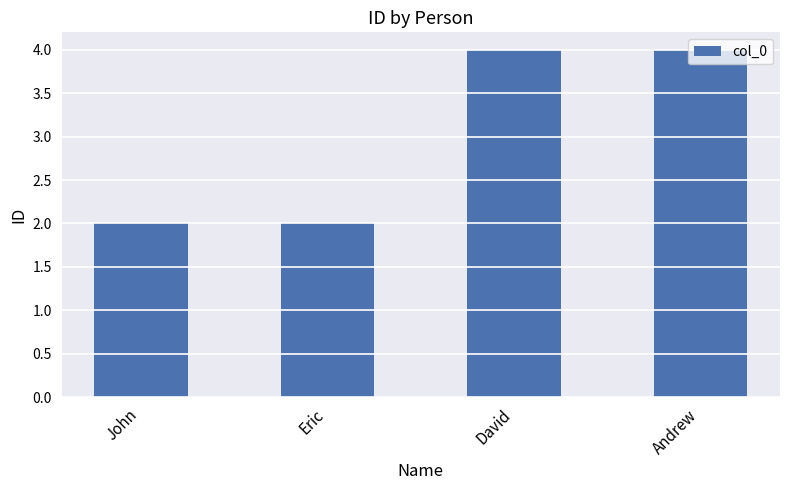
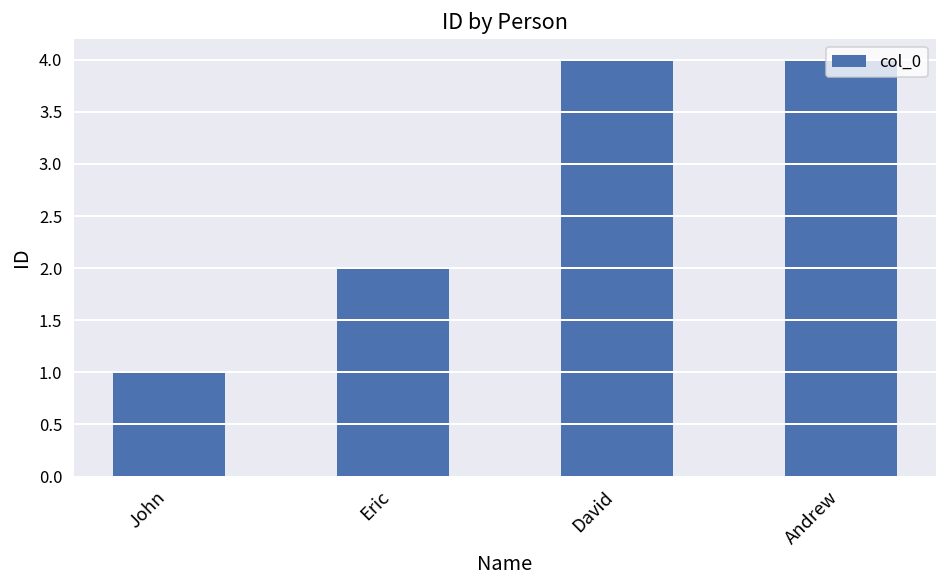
  {
-   "John": 2,
+   "John": 1,
    "Eric": 2,
    "David": 4
  }
